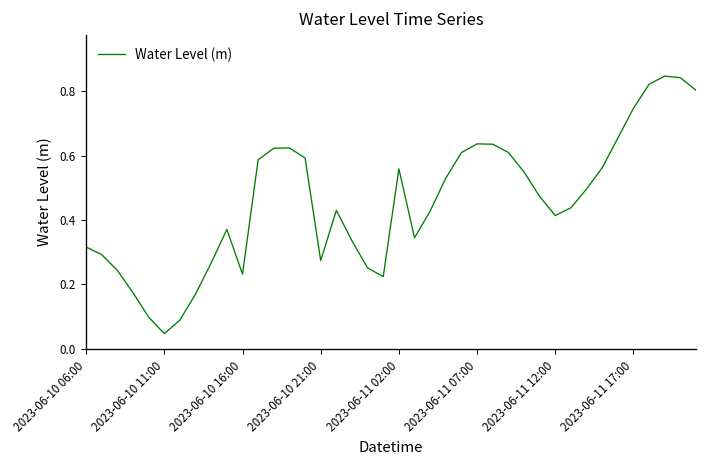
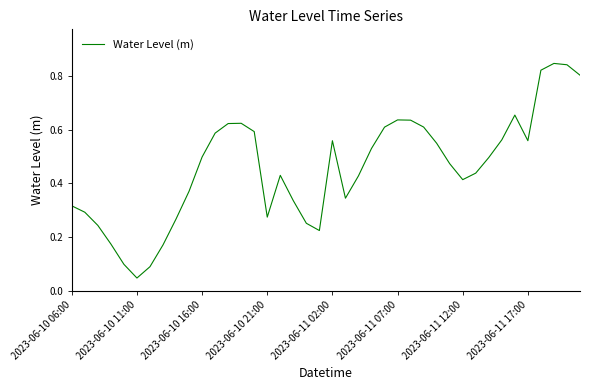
  {
    "2023-06-10 06:00": 0.32,
    "2023-06-10 11:00": 0.05,
-   "2023-06-10 16:00": 0.23,
+   "2023-06-10 16:00": 0.50,
    "2023-06-10 21:00": 0.27,
    "2023-06-11 02:00": 0.56,
    "2023-06-11 07:00": 0.64,
    "2023-06-11 12:00": 0.41,
-   "2023-06-11 17:00": 0.75
+   "2023-06-11 17:00": 0.56
  }
